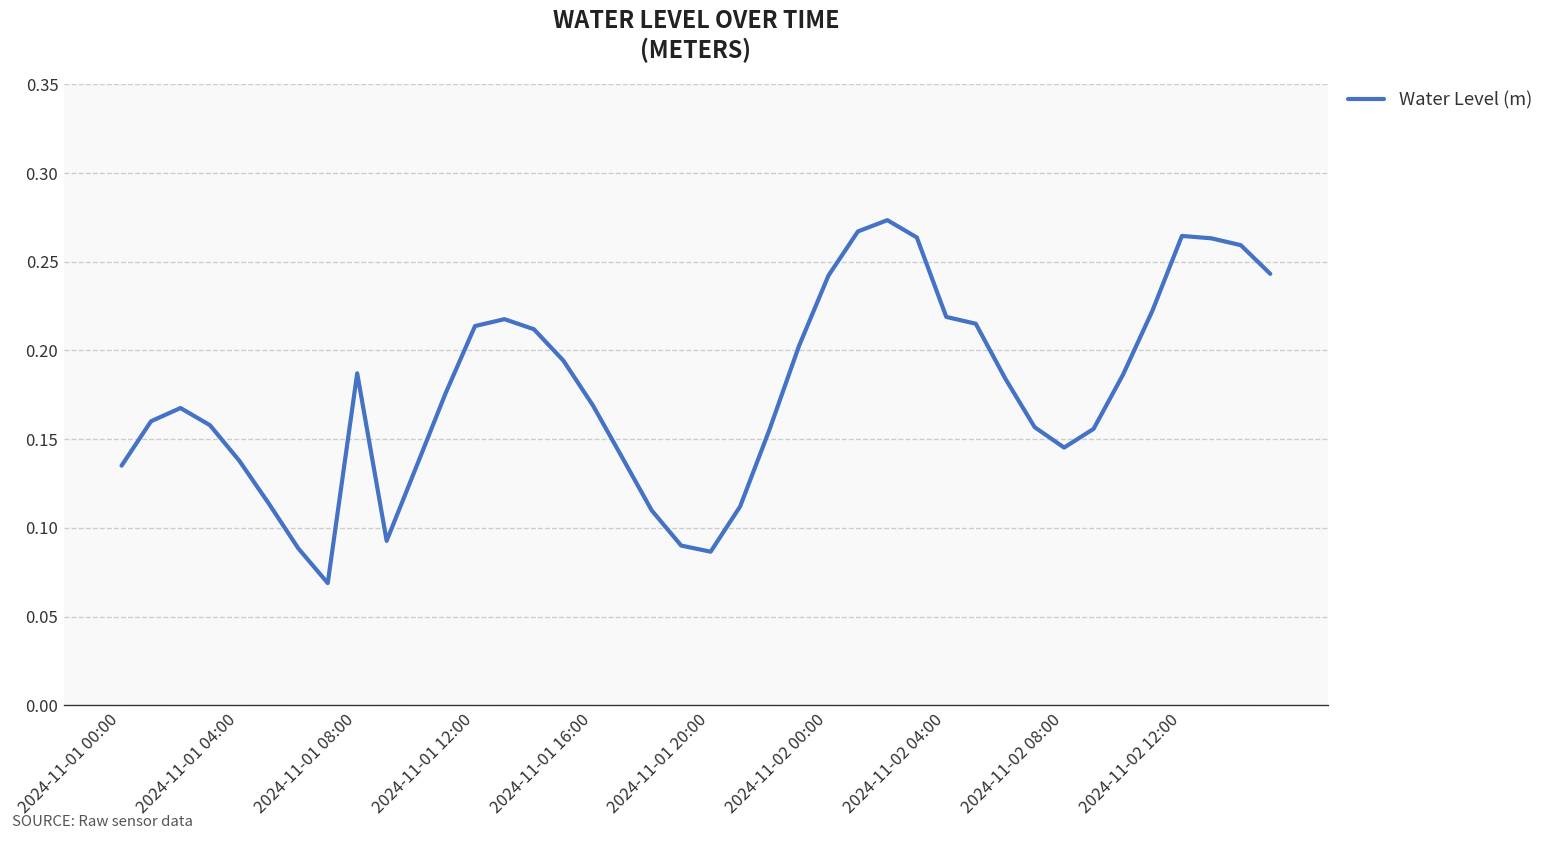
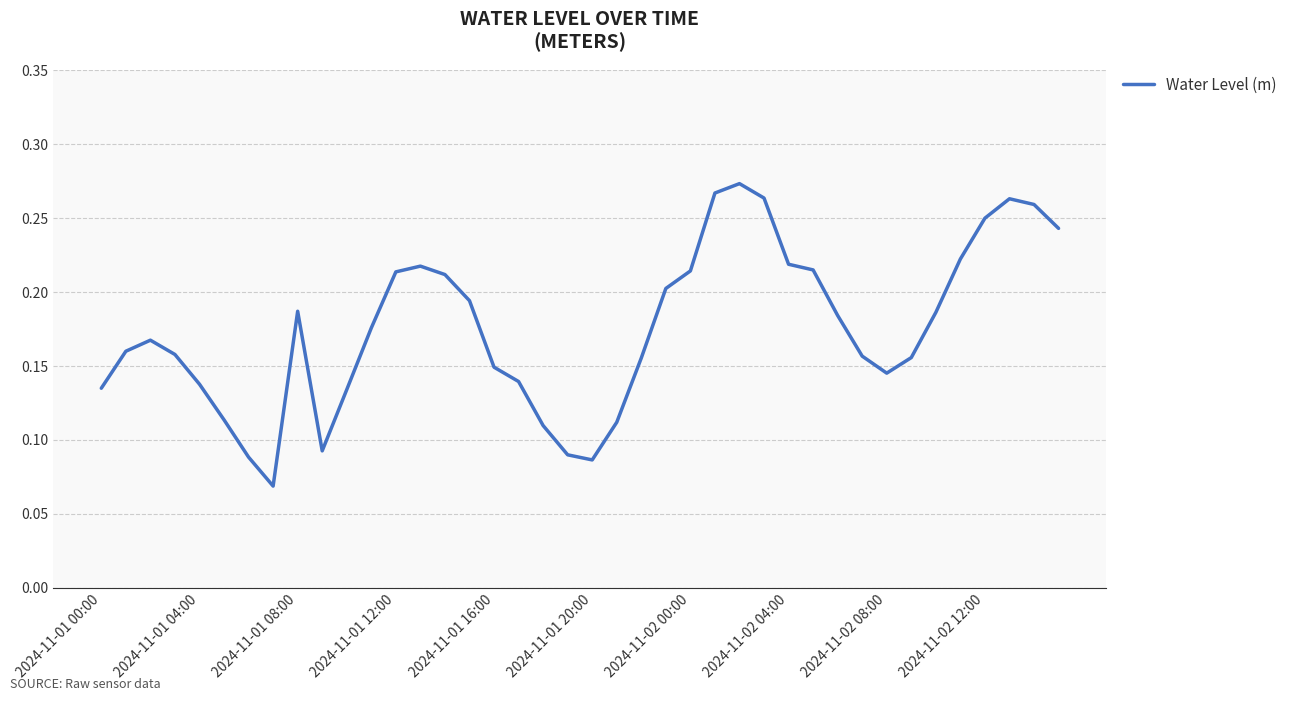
  {
    "2024-11-01 00:00": 0.135,
    "2024-11-01 04:00": 0.138,
    "2024-11-01 08:00": 0.187,
    "2024-11-01 12:00": 0.214,
-   "2024-11-01 16:00": 0.169,
+   "2024-11-01 16:00": 0.149,
    "2024-11-01 20:00": 0.087,
-   "2024-11-02 00:00": 0.242,
+   "2024-11-02 00:00": 0.214,
    "2024-11-02 04:00": 0.219,
    "2024-11-02 08:00": 0.145,
-   "2024-11-02 12:00": 0.264
+   "2024-11-02 12:00": 0.250
  }
